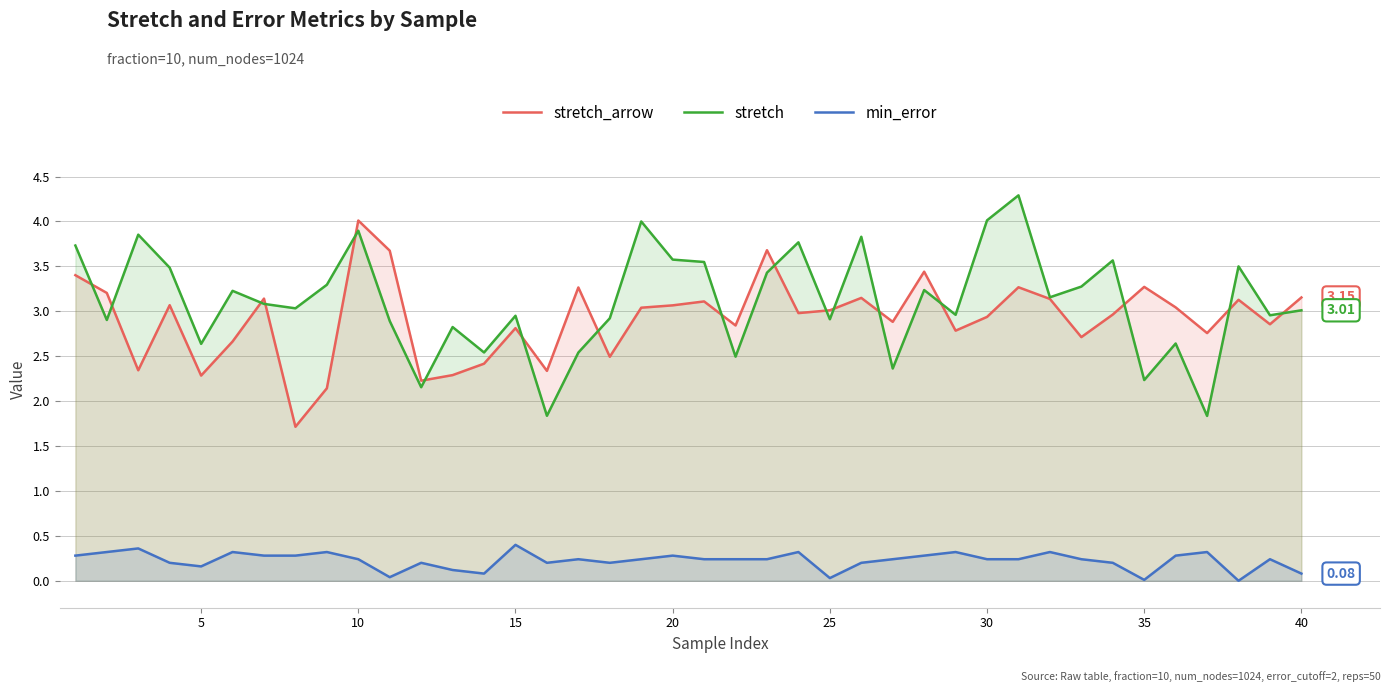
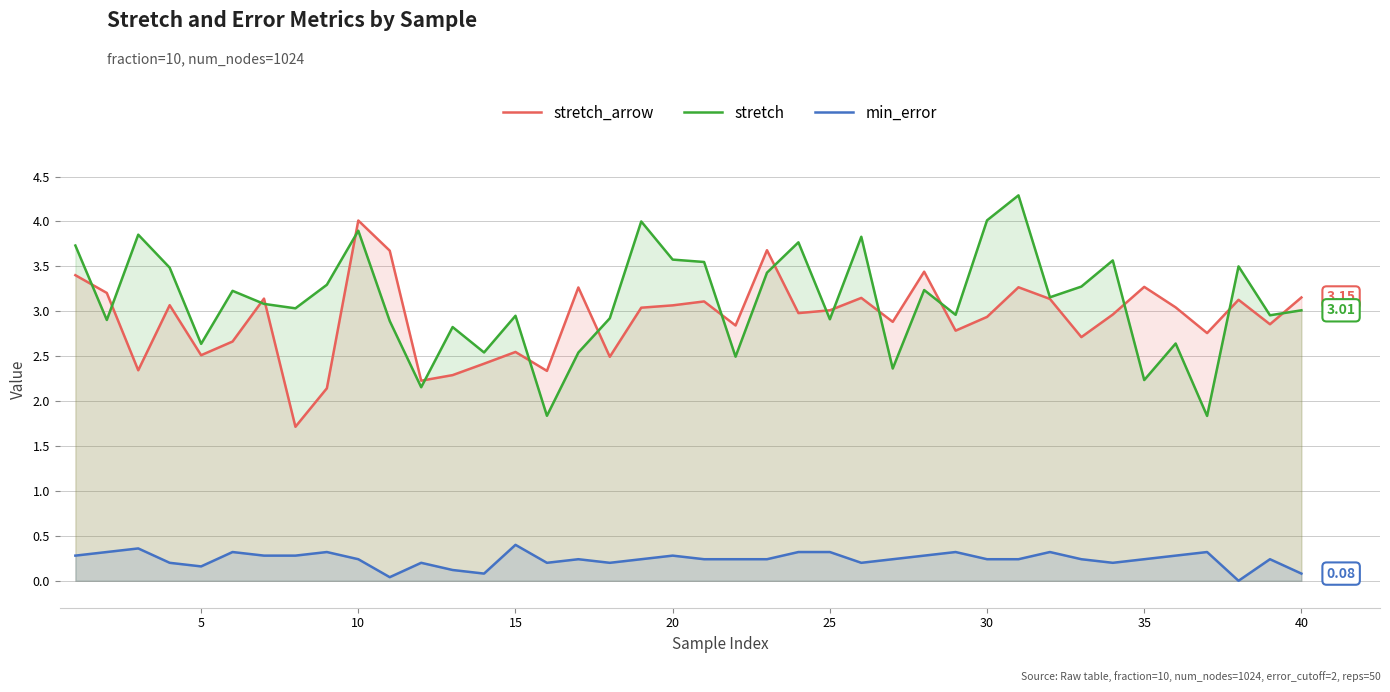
  {
    "stretch_arrow": {
-     "5": 2.3,
+     "5": 2.5,
      "10": 4.0,
-     "15": 2.8,
+     "15": 2.5,
      "20": 3.1,
      "25": 3.0,
      "30": 2.9,
      "35": 3.3
    },
    "stretch": {
      "5": 2.6,
      "10": 3.9,
      "15": 3.0,
      "20": 3.6,
      "25": 2.9,
      "30": 4.0,
      "35": 2.2
    },
    "min_error": {
      "5": 0.2,
      "10": 0.2,
      "15": 0.4,
      "20": 0.3,
-     "25": 0.0,
+     "25": 0.3,
      "30": 0.2,
-     "35": 0.0
+     "35": 0.2
    }
  }
